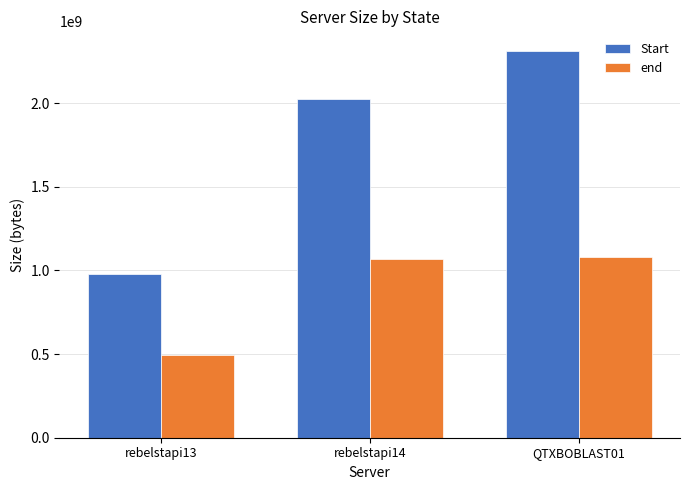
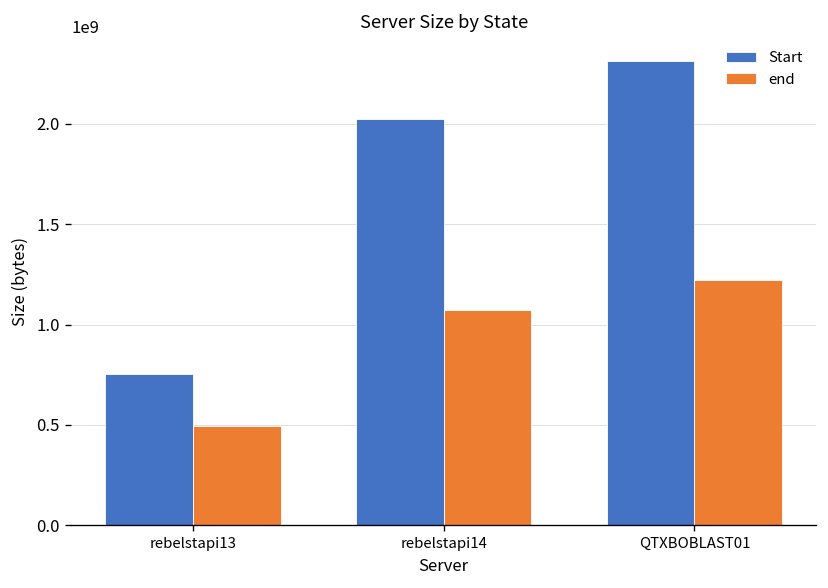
  {
    "Start": {
-     "rebelstapi13": 980000000,
+     "rebelstapi13": 750000000,
      "rebelstapi14": 2020000000,
      "QTXBOBLAST01": 2310000000
    },
    "end": {
      "rebelstapi13": 490000000,
      "rebelstapi14": 1070000000,
-     "QTXBOBLAST01": 1080000000
+     "QTXBOBLAST01": 1220000000
    }
  }
